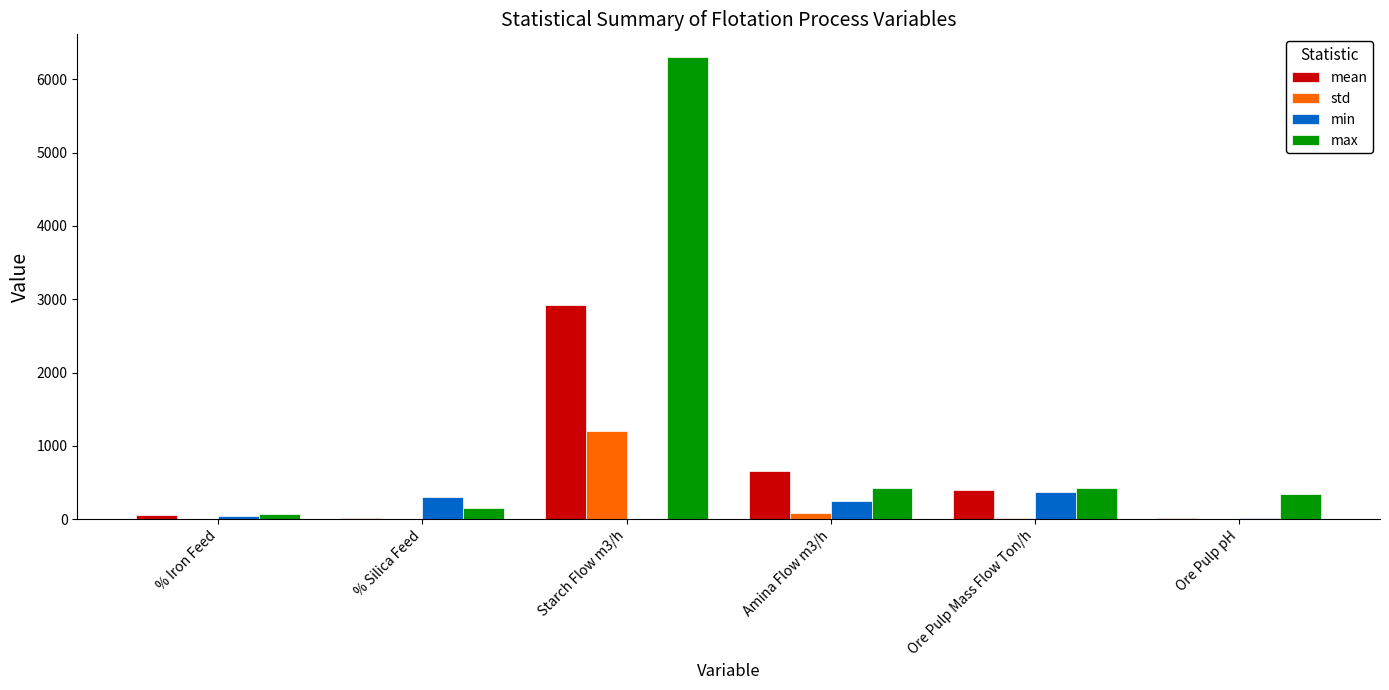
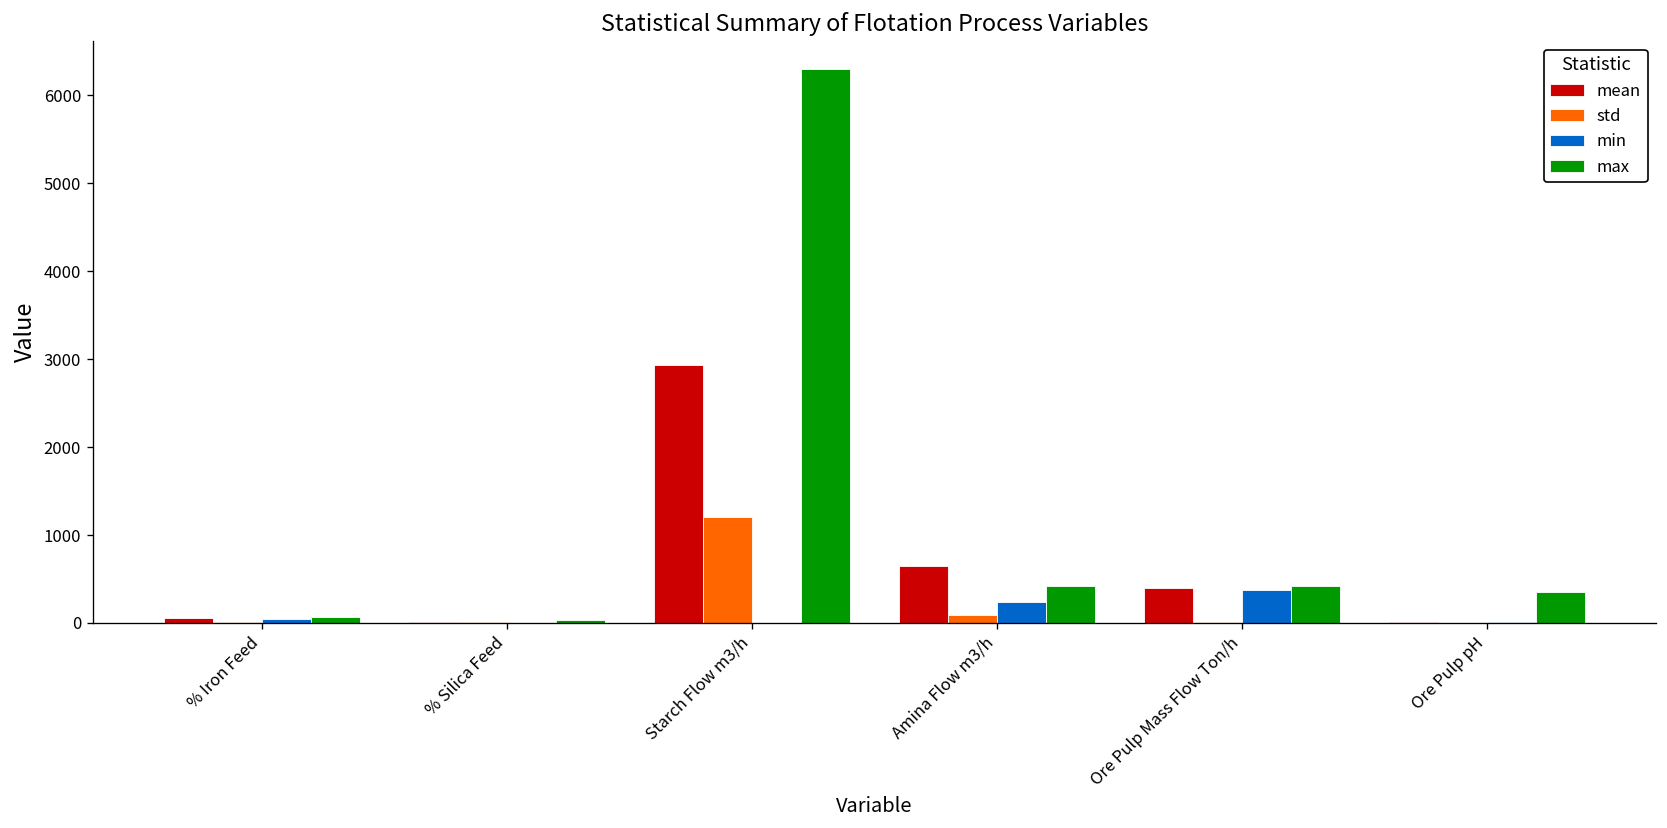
  {
    "mean": {
      "% Iron Feed": 100,
      "Starch Flow m3/h": 2900,
      "Amina Flow m3/h": 700,
      "Ore Pulp Mass Flow Ton/h": 400
    },
    "std": {
      "Starch Flow m3/h": 1200,
      "Amina Flow m3/h": 100
    },
    "min": {
      "% Iron Feed": 0,
-     "% Silica Feed": 300,
+     "% Silica Feed": 0,
      "Amina Flow m3/h": 200,
      "Ore Pulp Mass Flow Ton/h": 400
    },
    "max": {
      "% Iron Feed": 100,
-     "% Silica Feed": 100,
+     "% Silica Feed": 0,
      "Starch Flow m3/h": 6300,
      "Amina Flow m3/h": 400,
      "Ore Pulp Mass Flow Ton/h": 400,
      "Ore Pulp pH": 300
    }
  }
